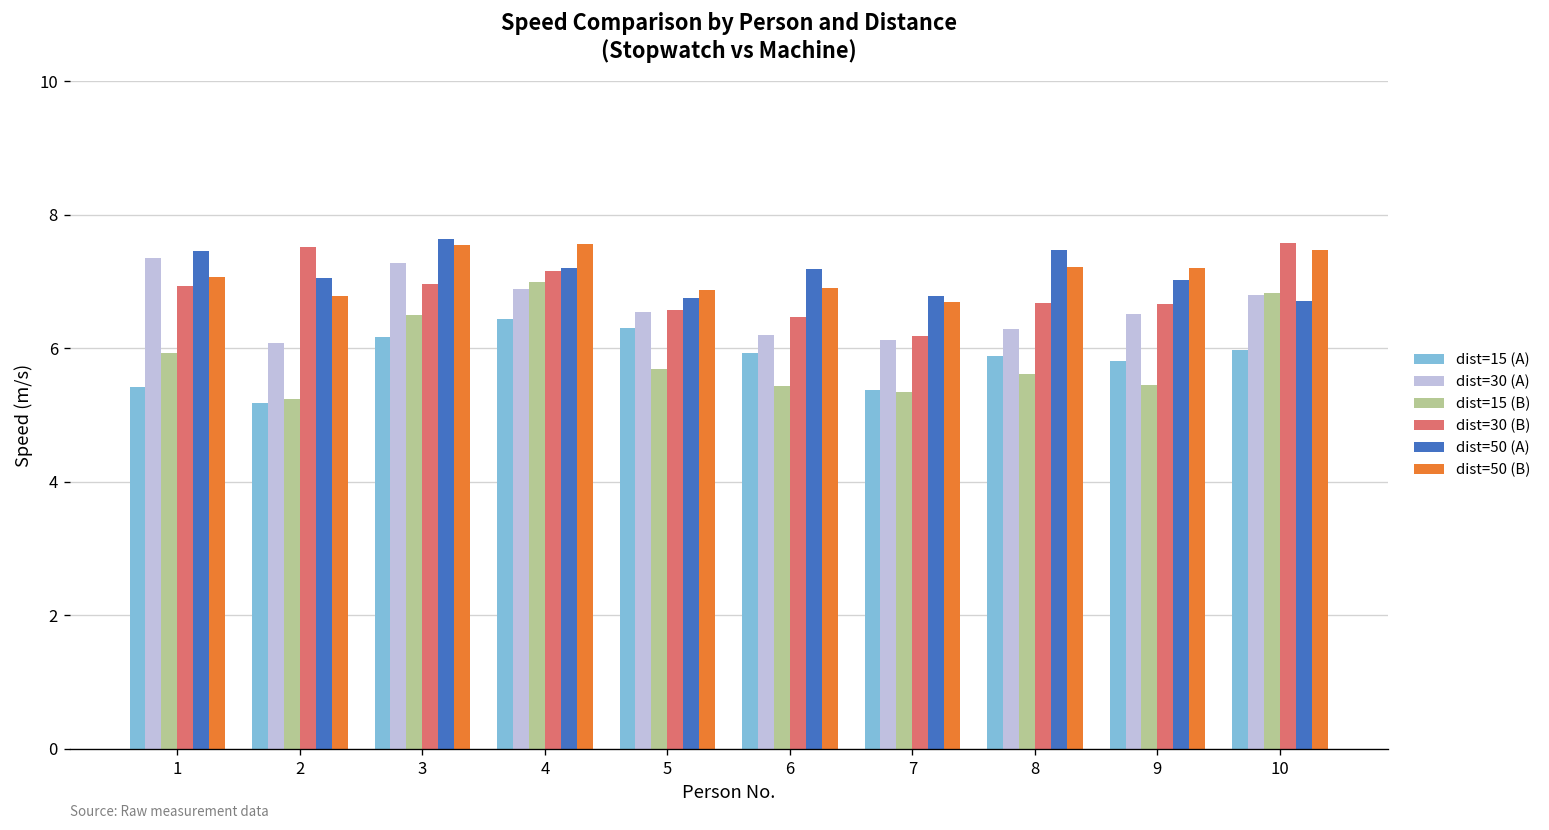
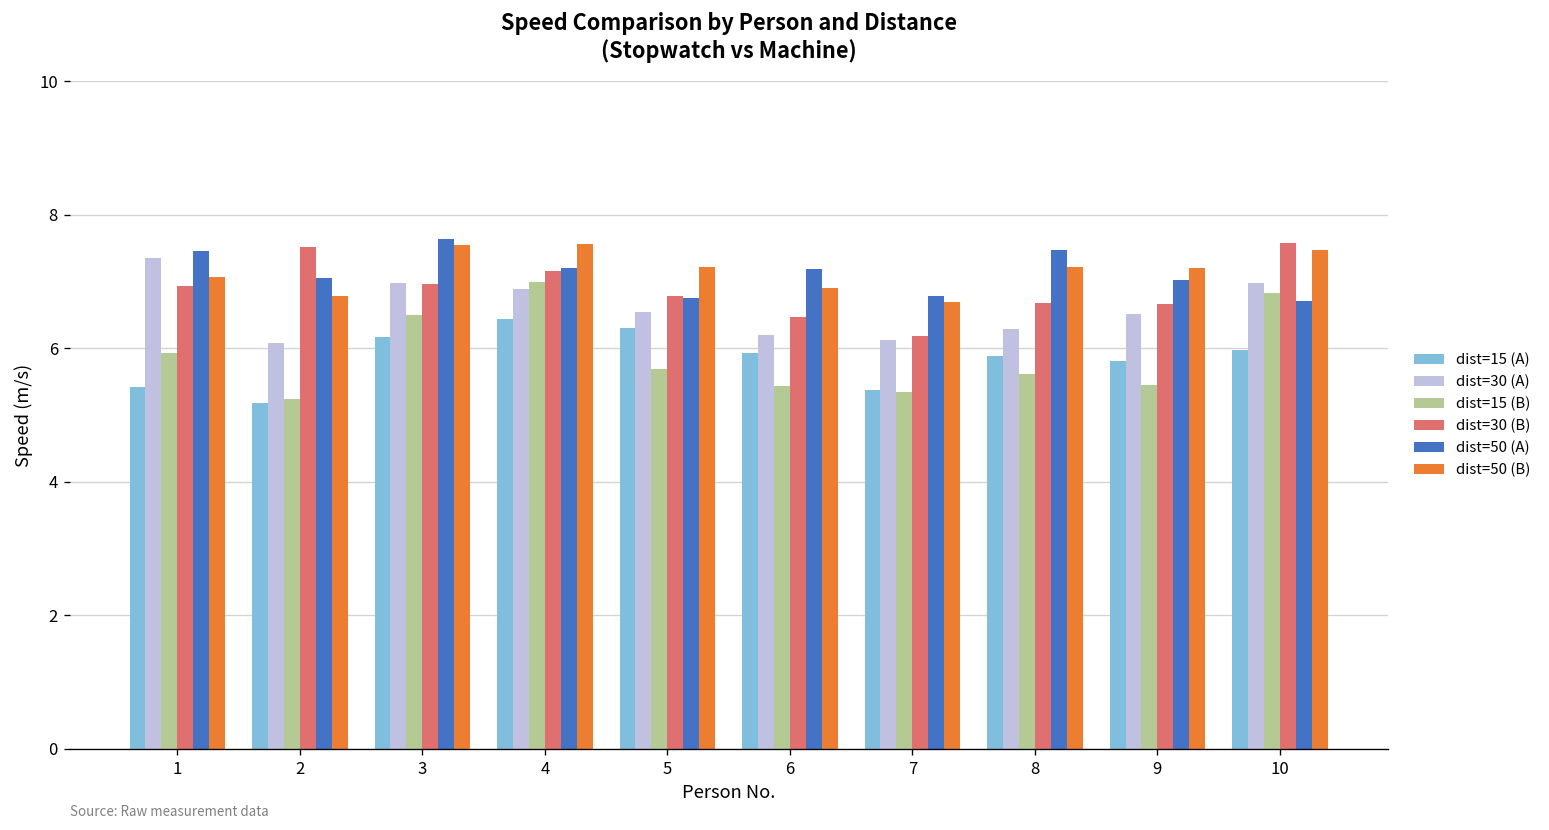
  {
    "dist=15 (A)": {
      "1": 5.4,
      "2": 5.2,
      "3": 6.2,
      "4": 6.4,
      "5": 6.3,
      "6": 5.9,
      "7": 5.4,
      "8": 5.9,
      "9": 5.8,
      "10": 6.0
    },
    "dist=30 (A)": {
      "1": 7.4,
      "2": 6.1,
-     "3": 7.3,
+     "3": 7.0,
      "4": 6.9,
      "5": 6.5,
      "6": 6.2,
      "7": 6.1,
      "8": 6.3,
      "9": 6.5,
-     "10": 6.8
+     "10": 7.0
    },
    "dist=15 (B)": {
      "1": 5.9,
      "2": 5.2,
      "3": 6.5,
      "4": 7.0,
      "5": 5.7,
      "6": 5.4,
      "7": 5.3,
      "8": 5.6,
      "9": 5.5,
      "10": 6.8
    },
    "dist=30 (B)": {
      "1": 6.9,
      "2": 7.5,
      "3": 7.0,
      "4": 7.2,
-     "5": 6.6,
+     "5": 6.8,
      "6": 6.5,
      "7": 6.2,
      "8": 6.7,
      "9": 6.7,
      "10": 7.6
    },
    "dist=50 (A)": {
      "1": 7.5,
      "2": 7.1,
      "3": 7.6,
      "4": 7.2,
      "5": 6.7,
      "6": 7.2,
      "7": 6.8,
      "8": 7.5,
      "9": 7.0,
      "10": 6.7
    },
    "dist=50 (B)": {
      "1": 7.1,
      "2": 6.8,
      "3": 7.5,
      "4": 7.6,
-     "5": 6.9,
+     "5": 7.2,
      "6": 6.9,
      "7": 6.7,
      "8": 7.2,
      "9": 7.2,
      "10": 7.5
    }
  }
